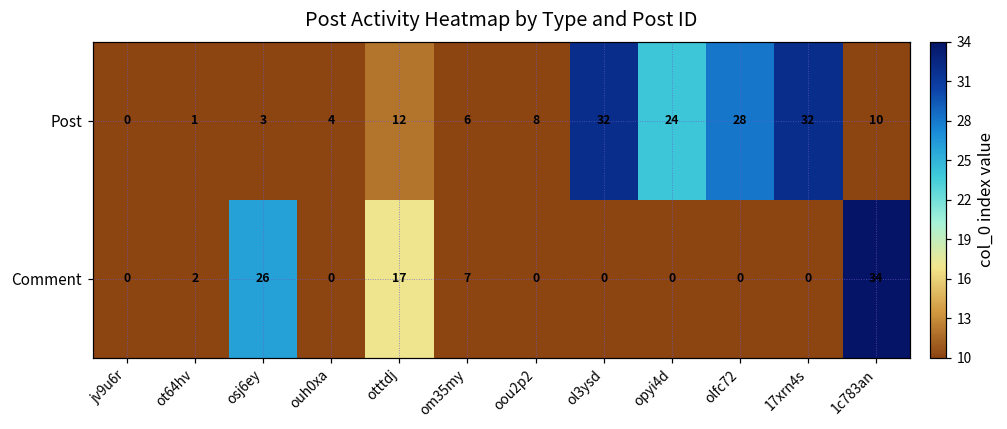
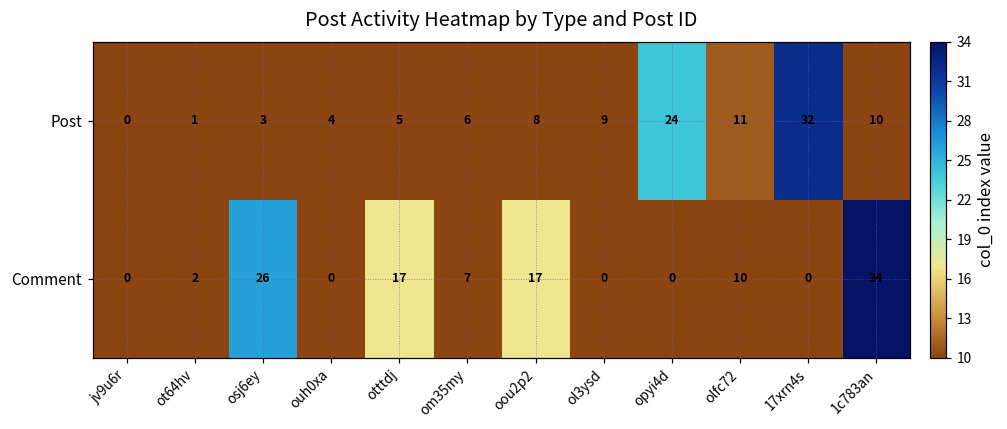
  {
    "Post": {
      "jv9u6r": 0,
      "ot64hv": 1,
      "osj6ey": 3,
      "ouh0xa": 4,
-     "otttdj": 12,
+     "otttdj": 5,
      "om35my": 6,
      "oou2p2": 8,
-     "ol3ysd": 32,
+     "ol3ysd": 9,
      "opyi4d": 24,
-     "olfc72": 28,
+     "olfc72": 11,
      "17xrn4s": 32,
      "1c783an": 10
    },
    "Comment": {
      "jv9u6r": 0,
      "ot64hv": 2,
      "osj6ey": 26,
      "ouh0xa": 0,
      "otttdj": 17,
      "om35my": 7,
-     "oou2p2": 0,
+     "oou2p2": 17,
      "ol3ysd": 0,
      "opyi4d": 0,
-     "olfc72": 0,
+     "olfc72": 10,
      "17xrn4s": 0,
      "1c783an": 34
    }
  }
